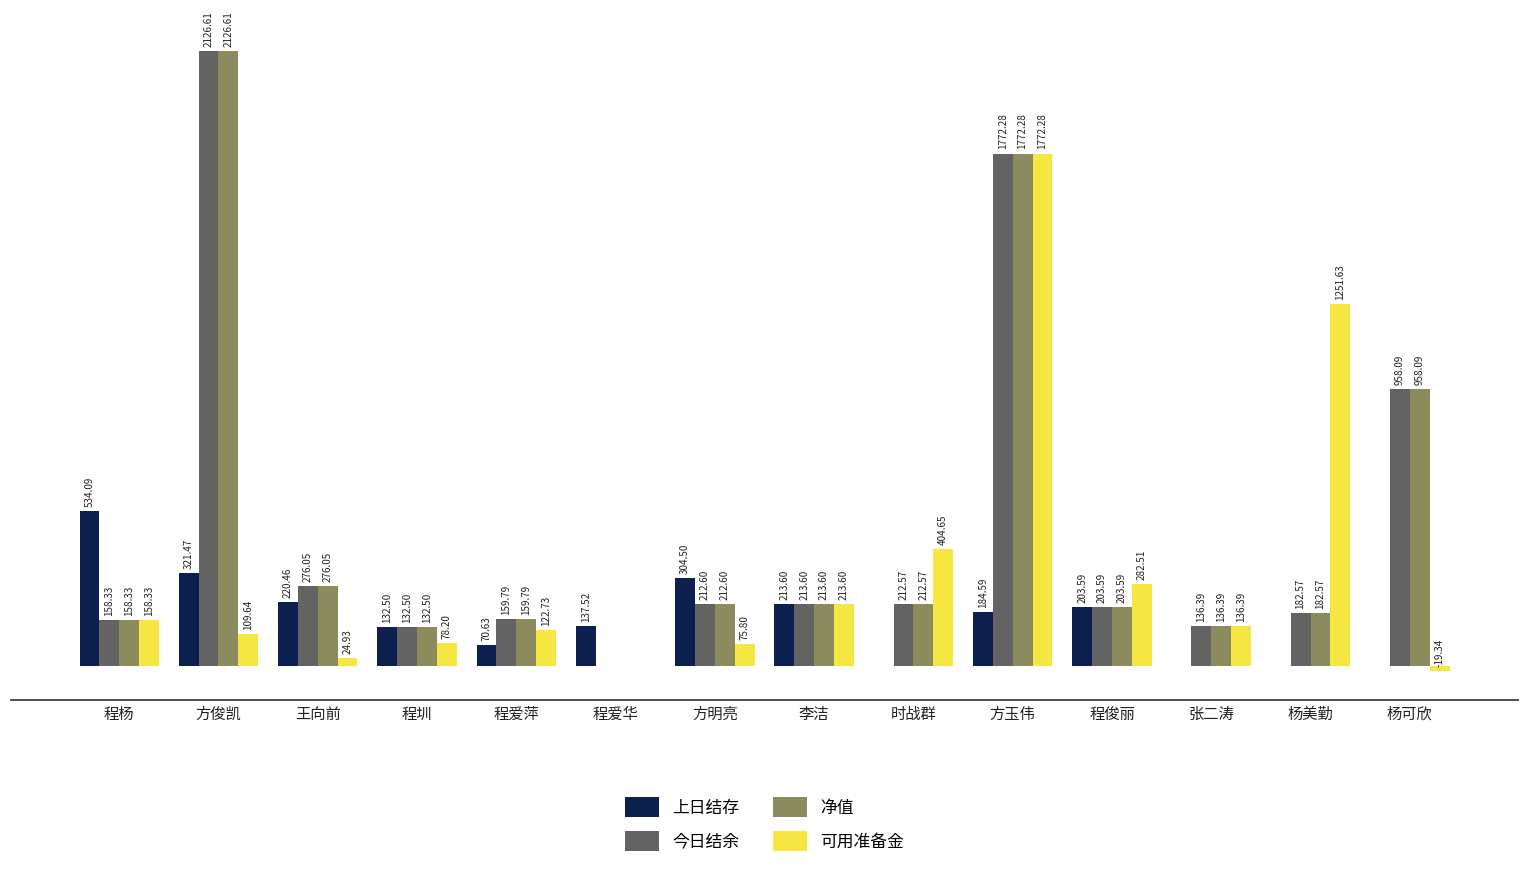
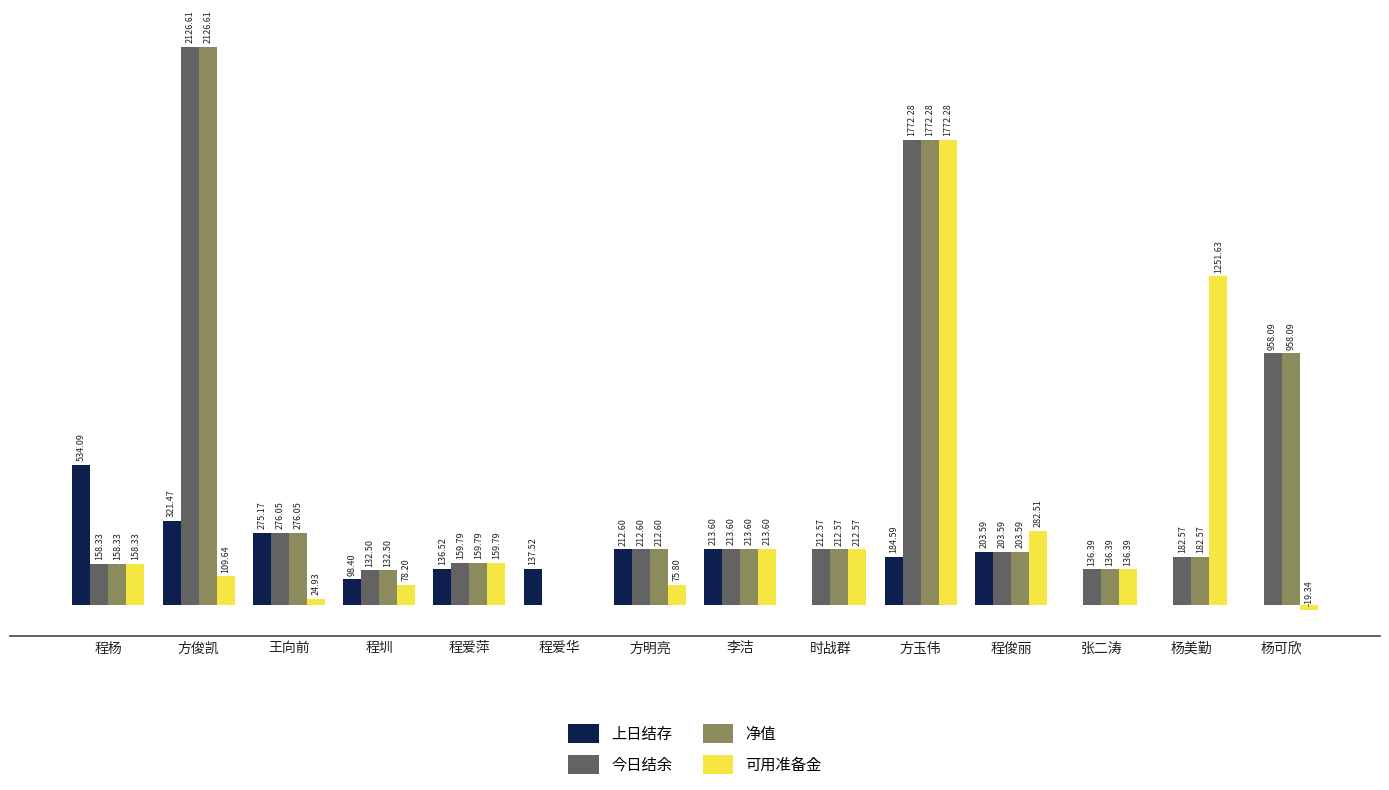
  {
    "上日结存": {
      "程杨": 534.09,
      "方俊凯": 321.47,
-     "王向前": 220.46,
-     "程圳": 132.50,
-     "程爱萍": 70.63,
+     "王向前": 275.17,
+     "程圳": 98.40,
+     "程爱萍": 136.52,
      "程爱华": 137.52,
-     "方明亮": 304.50,
+     "方明亮": 212.60,
      "李洁": 213.60,
      "方玉伟": 184.59,
      "程俊丽": 203.59
    },
    "可用准备金": {
      "程杨": 158.33,
      "方俊凯": 109.64,
      "王向前": 24.93,
      "程圳": 78.20,
-     "程爱萍": 122.73,
+     "程爱萍": 159.79,
      "方明亮": 75.80,
      "李洁": 213.60,
-     "时战群": 404.65,
+     "时战群": 212.57,
      "方玉伟": 1772.28,
      "程俊丽": 282.51,
      "张二涛": 136.39,
      "杨美勤": 1251.63,
      "杨可欣": -19.34
    }
  }
